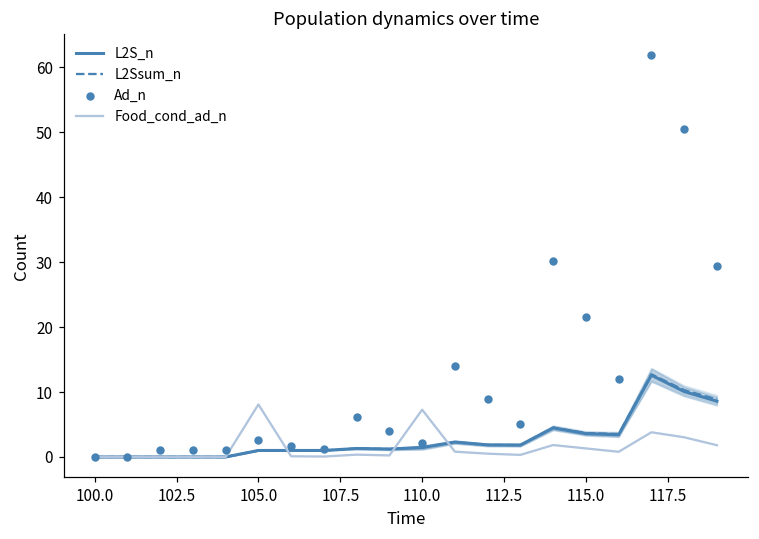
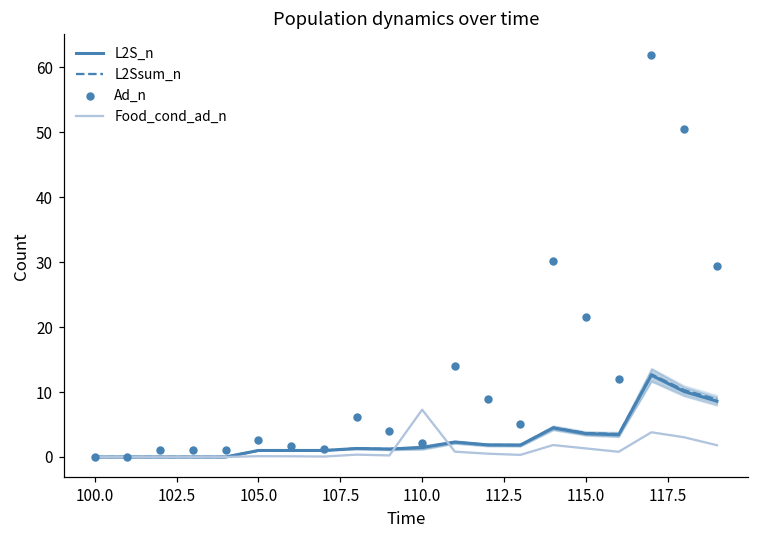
  {
    "Food_cond_ad_n": {
-     "105.0": 8,
+     "105.0": 0,
      "110.0": 7,
      "115.0": 1
    }
  }
